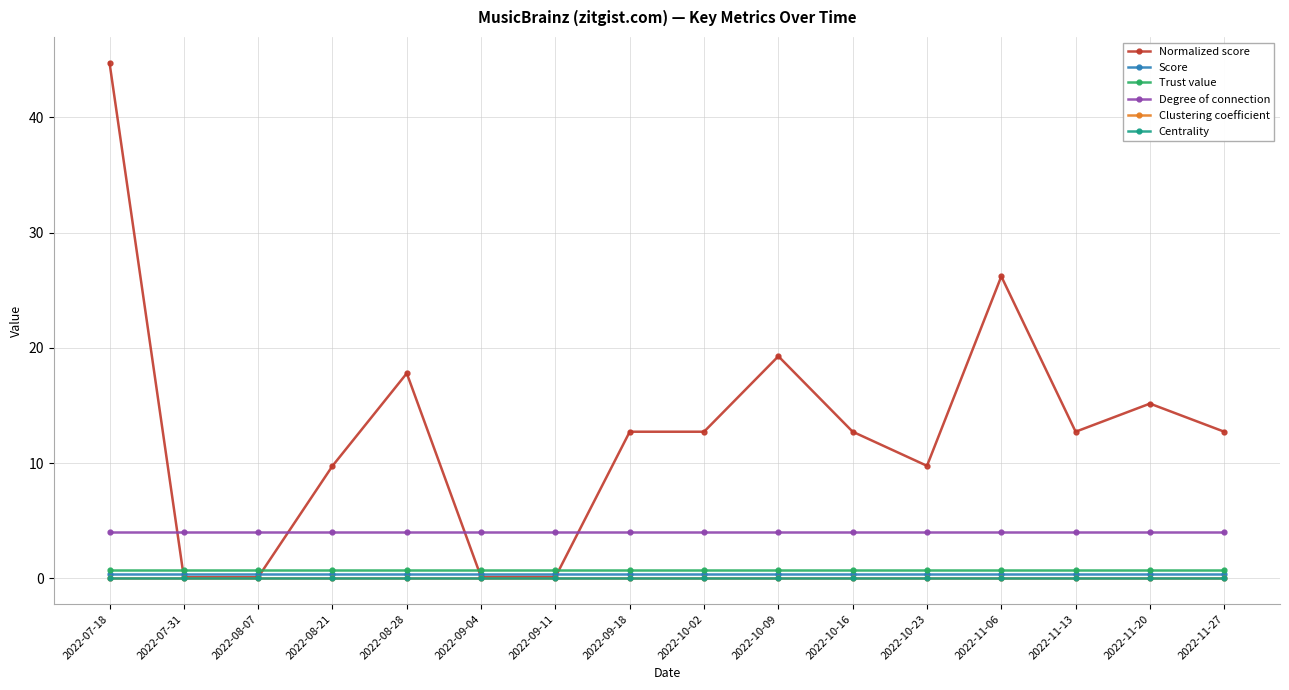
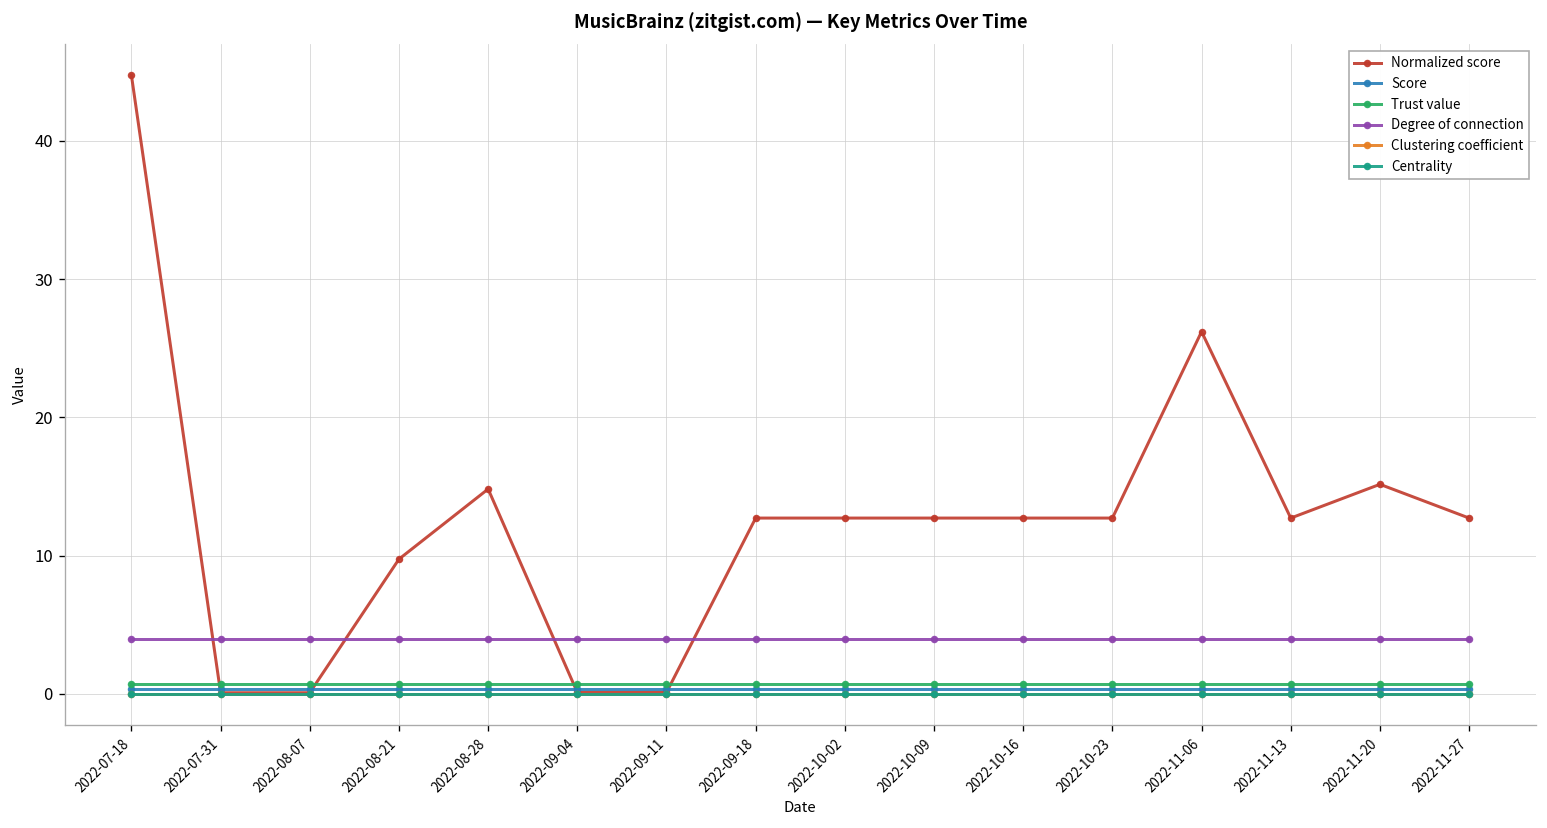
  {
    "Normalized score": {
      "2022-07-18": 44.7,
      "2022-08-21": 9.8,
-     "2022-08-28": 17.8,
+     "2022-08-28": 14.8,
      "2022-09-18": 12.7,
      "2022-10-02": 12.7,
-     "2022-10-09": 19.3,
+     "2022-10-09": 12.7,
      "2022-10-16": 12.7,
-     "2022-10-23": 9.8,
+     "2022-10-23": 12.7,
      "2022-11-06": 26.2,
      "2022-11-13": 12.7,
      "2022-11-20": 15.2,
      "2022-11-27": 12.7
    },
    "Score": {
      "2022-07-18": 0.3,
      "2022-07-31": 0.3,
      "2022-08-07": 0.3,
      "2022-08-21": 0.3,
      "2022-08-28": 0.3,
      "2022-09-04": 0.3,
      "2022-09-11": 0.3,
      "2022-09-18": 0.3,
      "2022-10-02": 0.3,
      "2022-10-09": 0.3,
      "2022-10-16": 0.3,
      "2022-10-23": 0.3,
      "2022-11-06": 0.3,
      "2022-11-13": 0.3,
      "2022-11-20": 0.3,
      "2022-11-27": 0.3
    },
    "Degree of connection": {
      "2022-07-18": 4.0,
      "2022-07-31": 4.0,
      "2022-08-07": 4.0,
      "2022-08-21": 4.0,
      "2022-08-28": 4.0,
      "2022-09-04": 4.0,
      "2022-09-11": 4.0,
      "2022-09-18": 4.0,
      "2022-10-02": 4.0,
      "2022-10-09": 4.0,
      "2022-10-16": 4.0,
      "2022-10-23": 4.0,
      "2022-11-06": 4.0,
      "2022-11-13": 4.0,
      "2022-11-20": 4.0,
      "2022-11-27": 4.0
    }
  }
